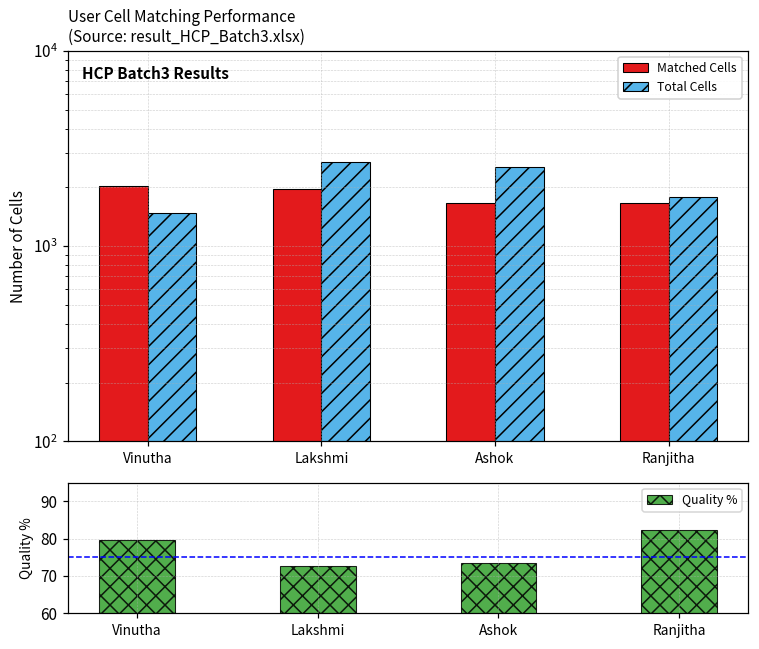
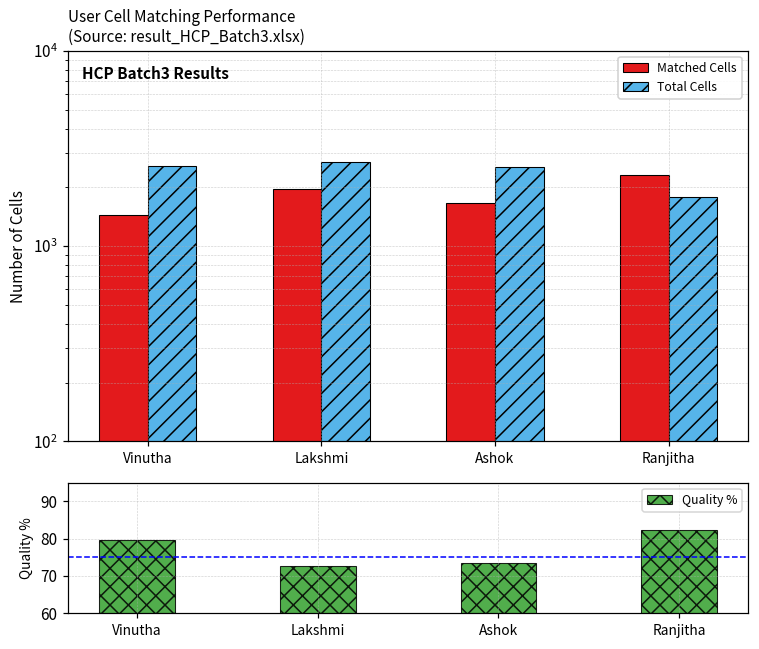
  {
    "User Cell Matching Performance (Source: result_HCP_Batch3.xlsx)": {
      "Matched Cells": {
-       "Vinutha": 2000,
+       "Vinutha": 1400,
        "Lakshmi": 2000,
        "Ashok": 1700,
-       "Ranjitha": 1700
+       "Ranjitha": 2300
      },
      "Total Cells": {
-       "Vinutha": 1500,
+       "Vinutha": 2600,
        "Lakshmi": 2700,
        "Ashok": 2500,
        "Ranjitha": 1800
      }
    }
  }
